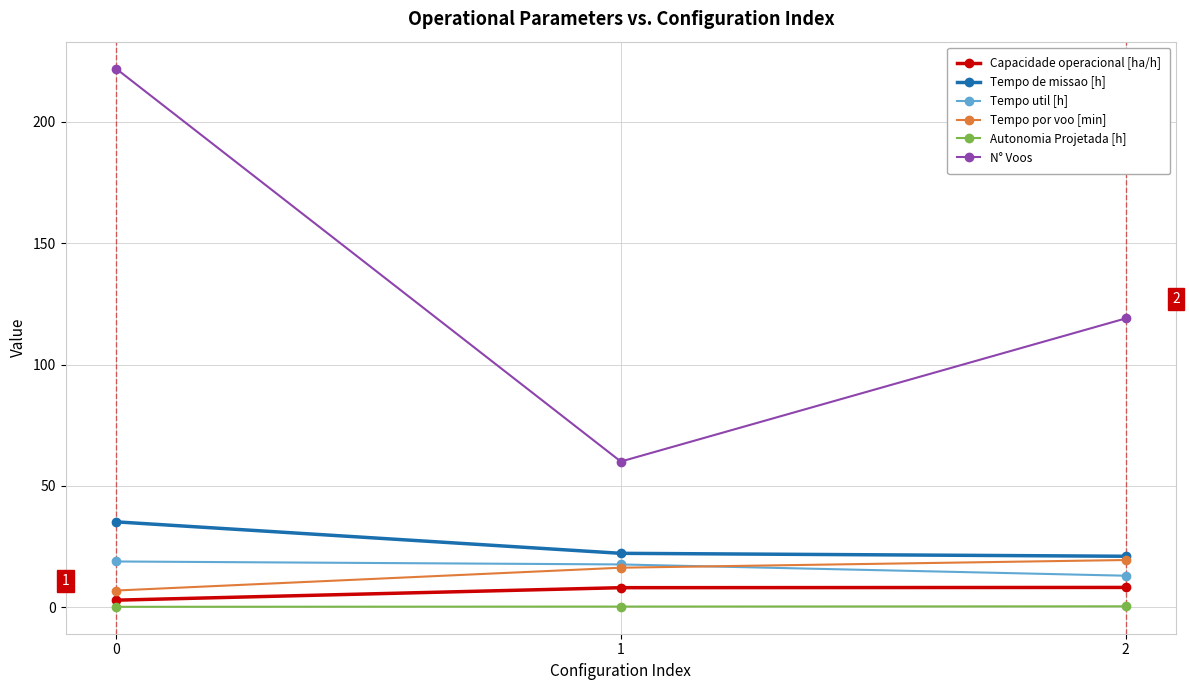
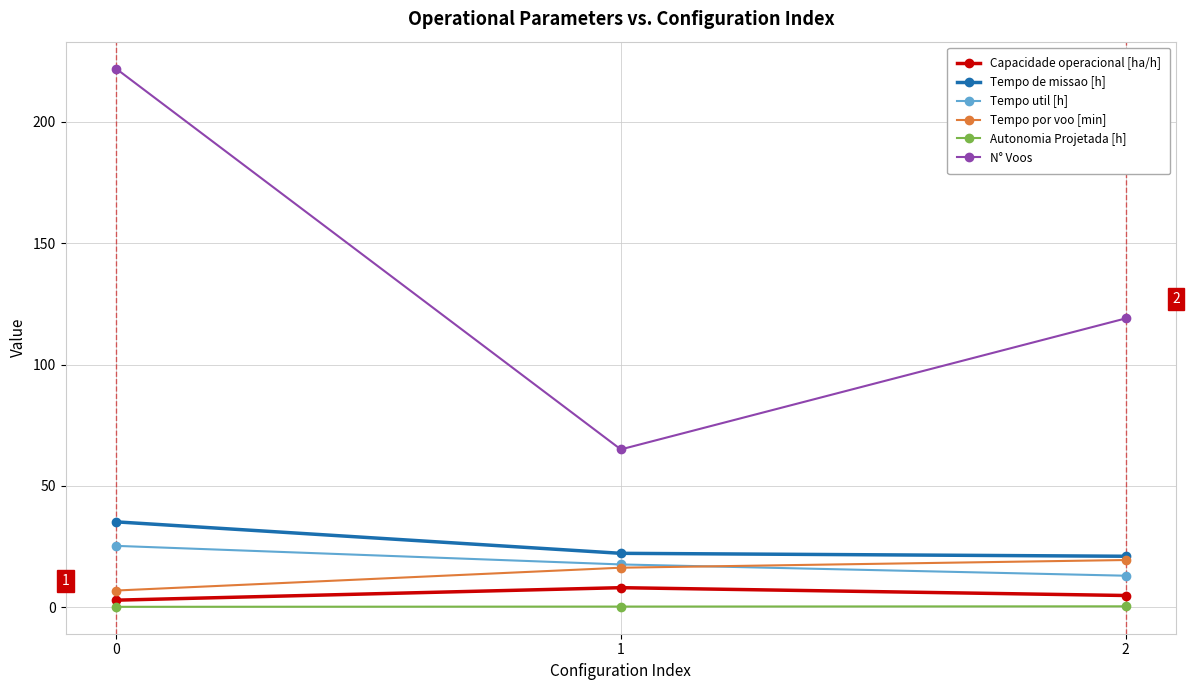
  {
    "Capacidade operacional [ha/h]": {
      "0": 3,
      "1": 8,
-     "2": 8
+     "2": 5
    },
    "Tempo de missao [h]": {
      "0": 35,
      "1": 22,
      "2": 21
    },
    "Tempo util [h]": {
-     "0": 19,
+     "0": 25,
      "1": 18,
      "2": 13
    },
    "Tempo por voo [min]": {
      "0": 7,
      "1": 16,
      "2": 19
    },
    "Autonomia Projetada [h]": {
      "0": 0,
      "1": 0,
      "2": 0
    },
    "N° Voos": {
      "0": 222,
-     "1": 60,
+     "1": 65,
      "2": 119
    }
  }
